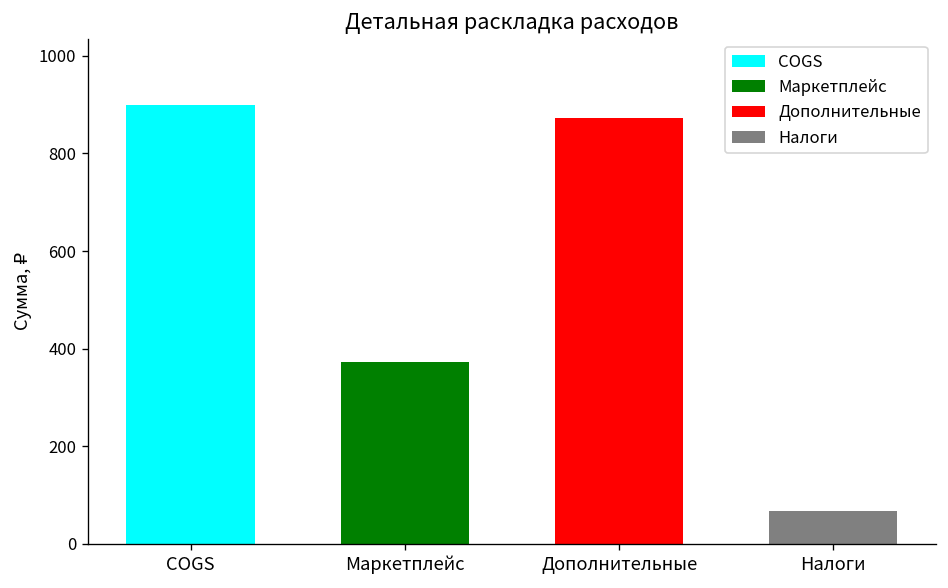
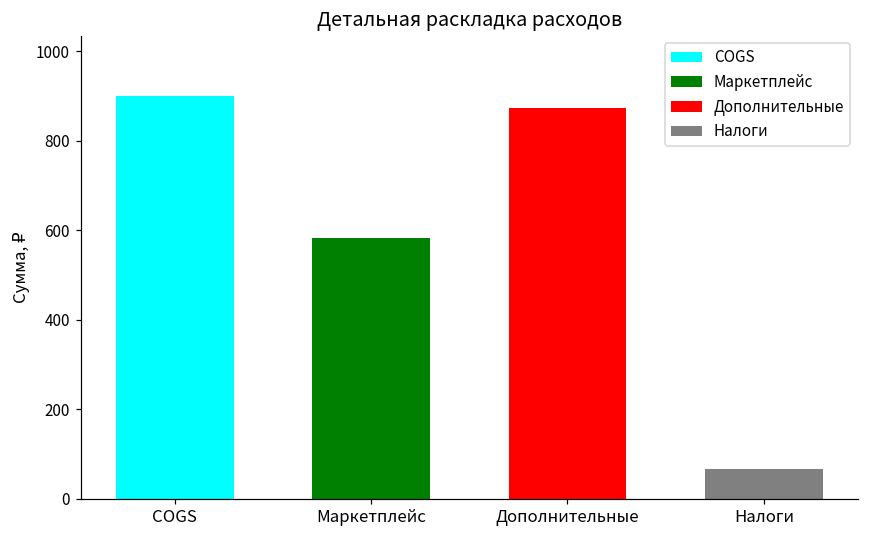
  {
    "COGS": 900,
-   "Маркетплейс": 370,
+   "Маркетплейс": 580,
    "Дополнительные": 870,
    "Налоги": 70
  }
